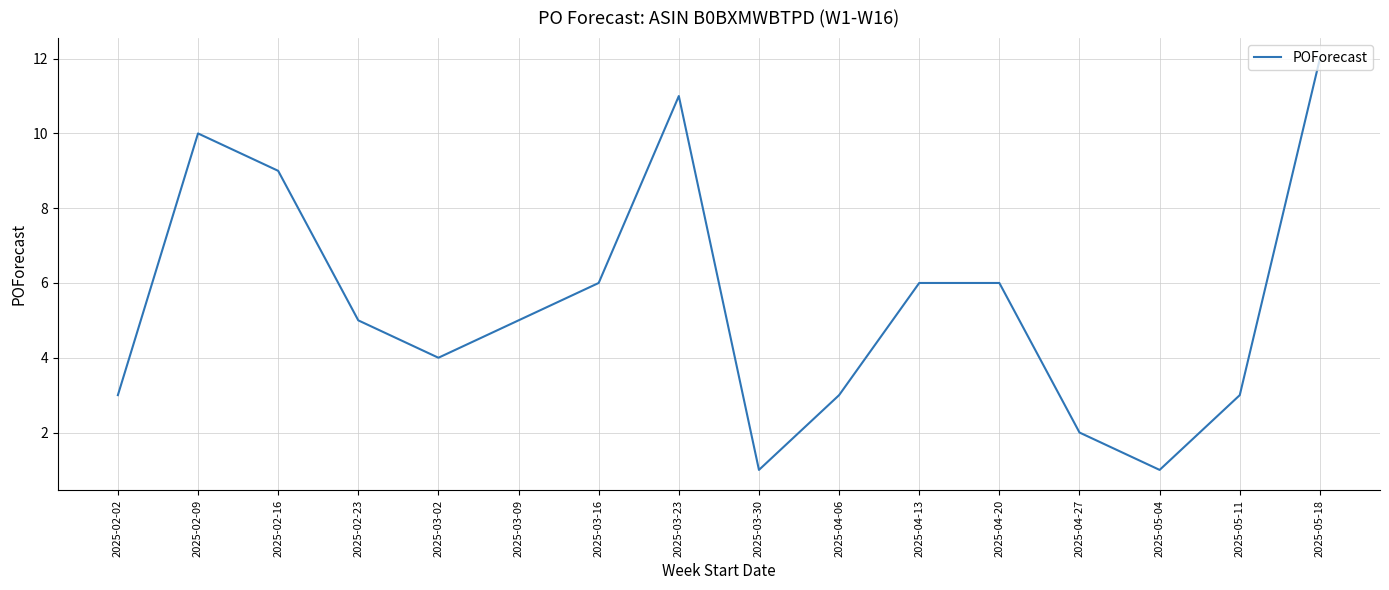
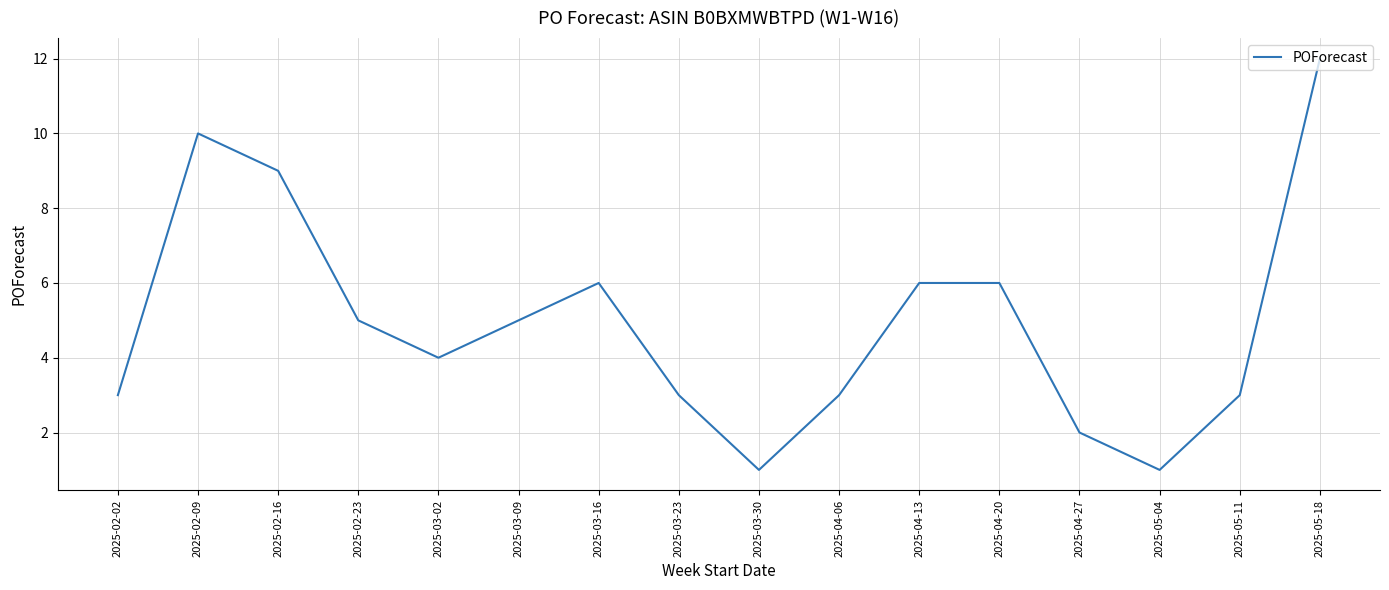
  {
    "2025-02-02": 3,
    "2025-02-09": 10,
    "2025-02-16": 9,
    "2025-02-23": 5,
    "2025-03-02": 4,
    "2025-03-09": 5,
    "2025-03-16": 6,
-   "2025-03-23": 11,
+   "2025-03-23": 3,
    "2025-03-30": 1,
    "2025-04-06": 3,
    "2025-04-13": 6,
    "2025-04-20": 6,
    "2025-04-27": 2,
    "2025-05-04": 1,
    "2025-05-11": 3
  }
